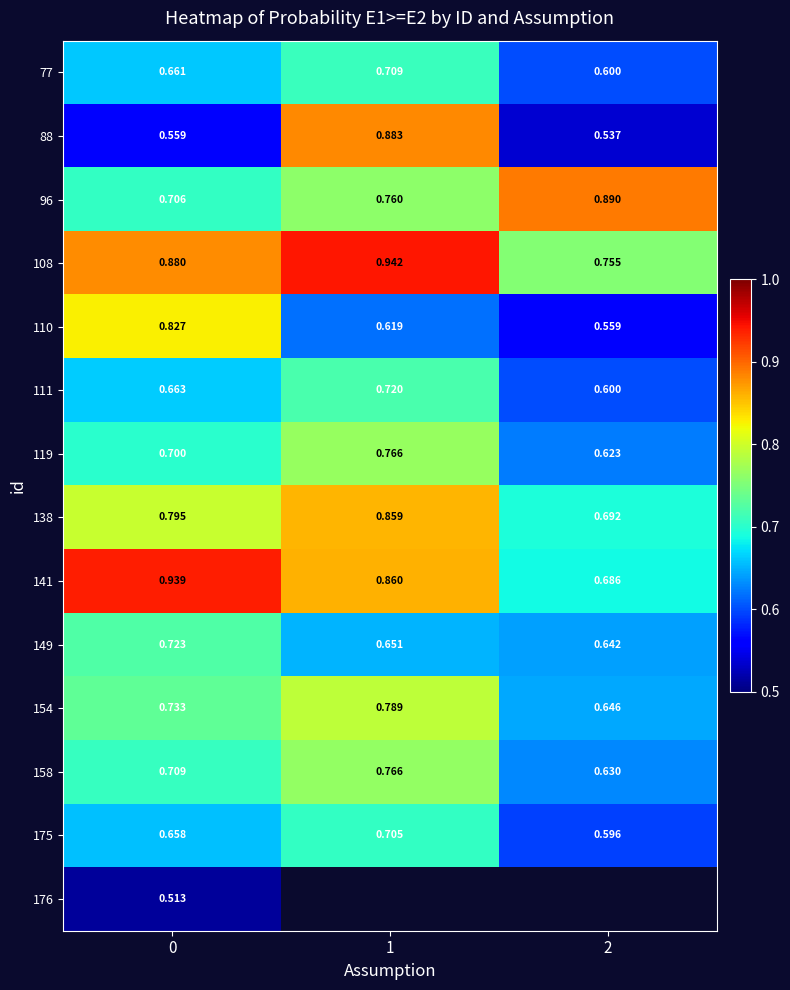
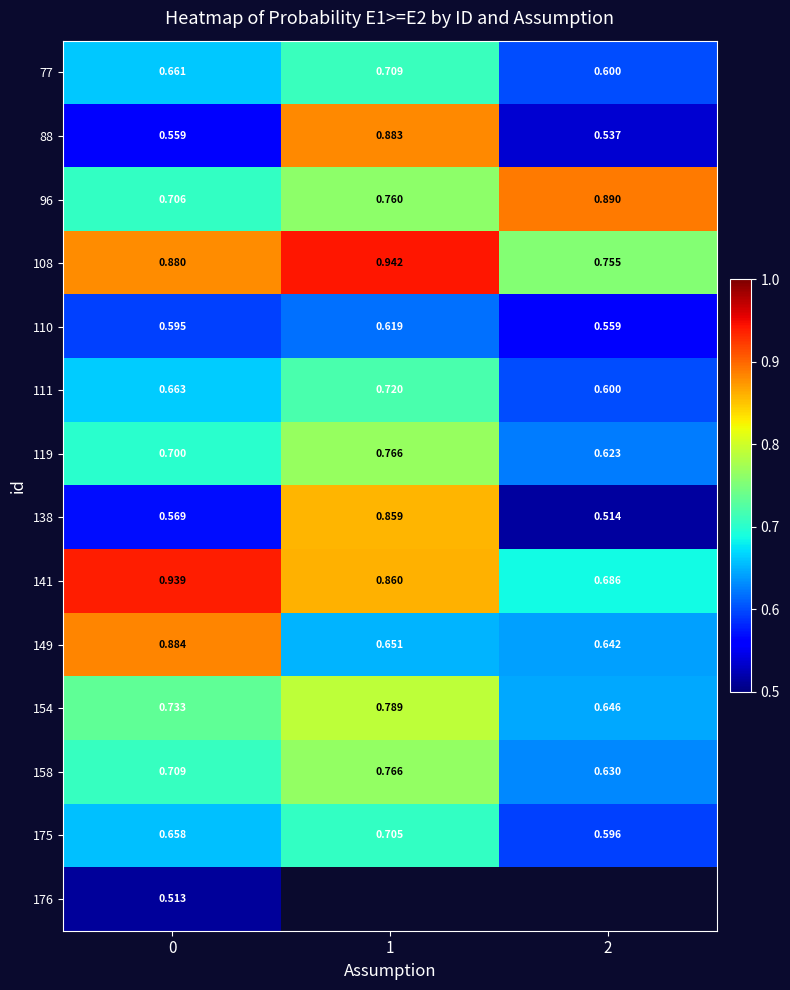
  {
    "77": {
      "0": 0.661,
      "1": 0.709,
      "2": 0.600
    },
    "88": {
      "0": 0.559,
      "1": 0.883,
      "2": 0.537
    },
    "96": {
      "0": 0.706,
      "1": 0.760,
      "2": 0.890
    },
    "108": {
      "0": 0.880,
      "1": 0.942,
      "2": 0.755
    },
    "110": {
-     "0": 0.827,
+     "0": 0.595,
      "1": 0.619,
      "2": 0.559
    },
    "111": {
      "0": 0.663,
      "1": 0.720,
      "2": 0.600
    },
    "119": {
      "0": 0.700,
      "1": 0.766,
      "2": 0.623
    },
    "138": {
-     "0": 0.795,
+     "0": 0.569,
      "1": 0.859,
-     "2": 0.692
+     "2": 0.514
    },
    "141": {
      "0": 0.939,
      "1": 0.860,
      "2": 0.686
    },
    "149": {
-     "0": 0.723,
+     "0": 0.884,
      "1": 0.651,
      "2": 0.642
    },
    "154": {
      "0": 0.733,
      "1": 0.789,
      "2": 0.646
    },
    "158": {
      "0": 0.709,
      "1": 0.766,
      "2": 0.630
    },
    "175": {
      "0": 0.658,
      "1": 0.705,
      "2": 0.596
    },
    "176": {
      "0": 0.513
    }
  }
